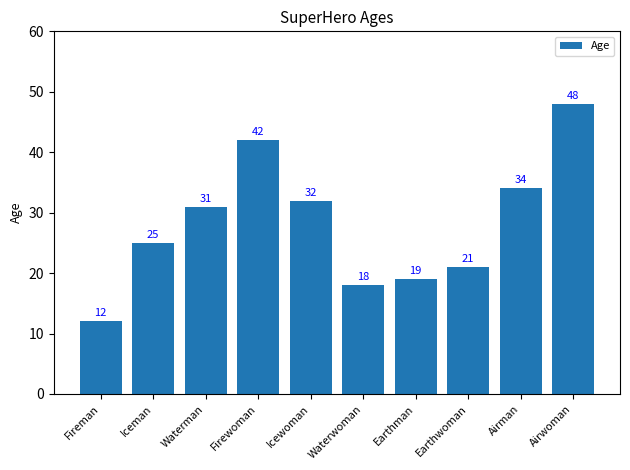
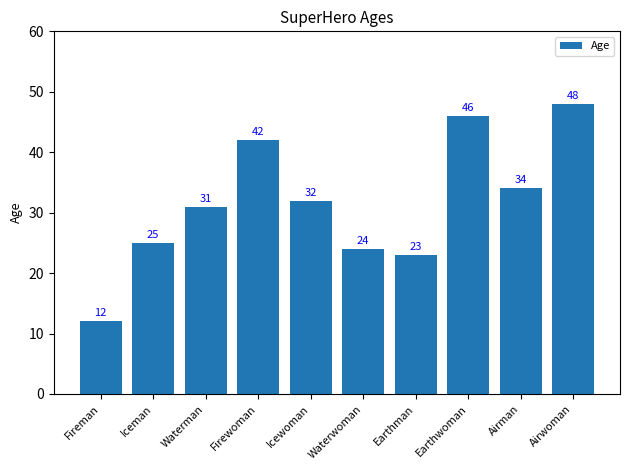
  {
    "Fireman": 12,
    "Iceman": 25,
    "Waterman": 31,
    "Firewoman": 42,
    "Icewoman": 32,
-   "Waterwoman": 18,
-   "Earthman": 19,
-   "Earthwoman": 21,
+   "Waterwoman": 24,
+   "Earthman": 23,
+   "Earthwoman": 46,
    "Airman": 34,
    "Airwoman": 48
  }
